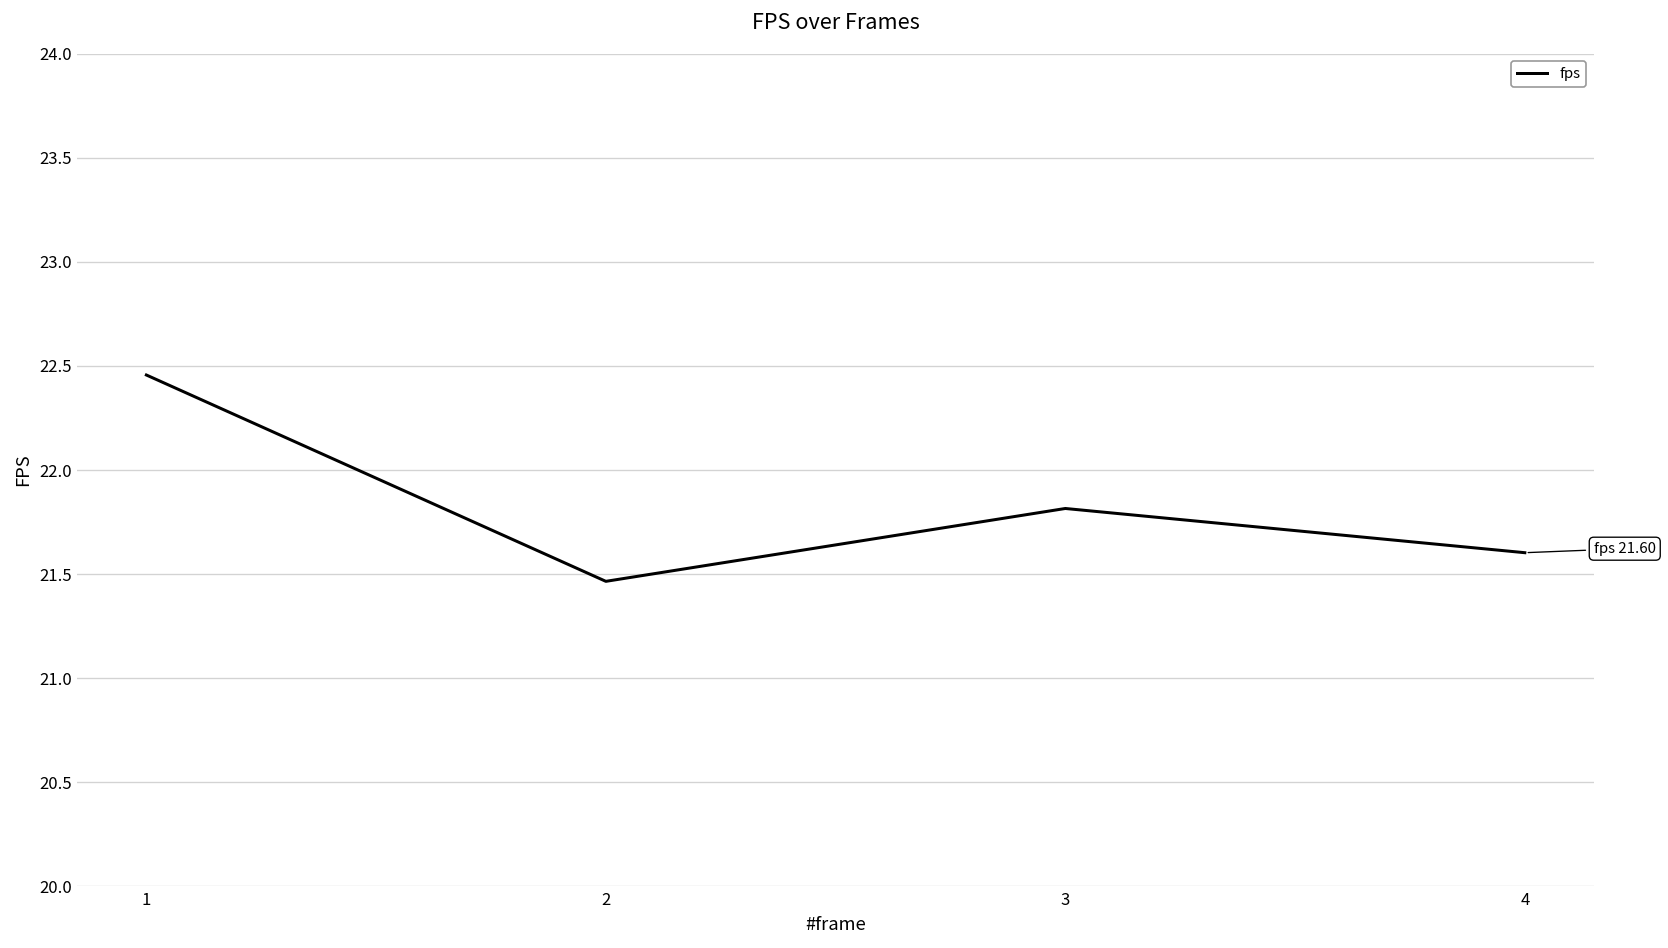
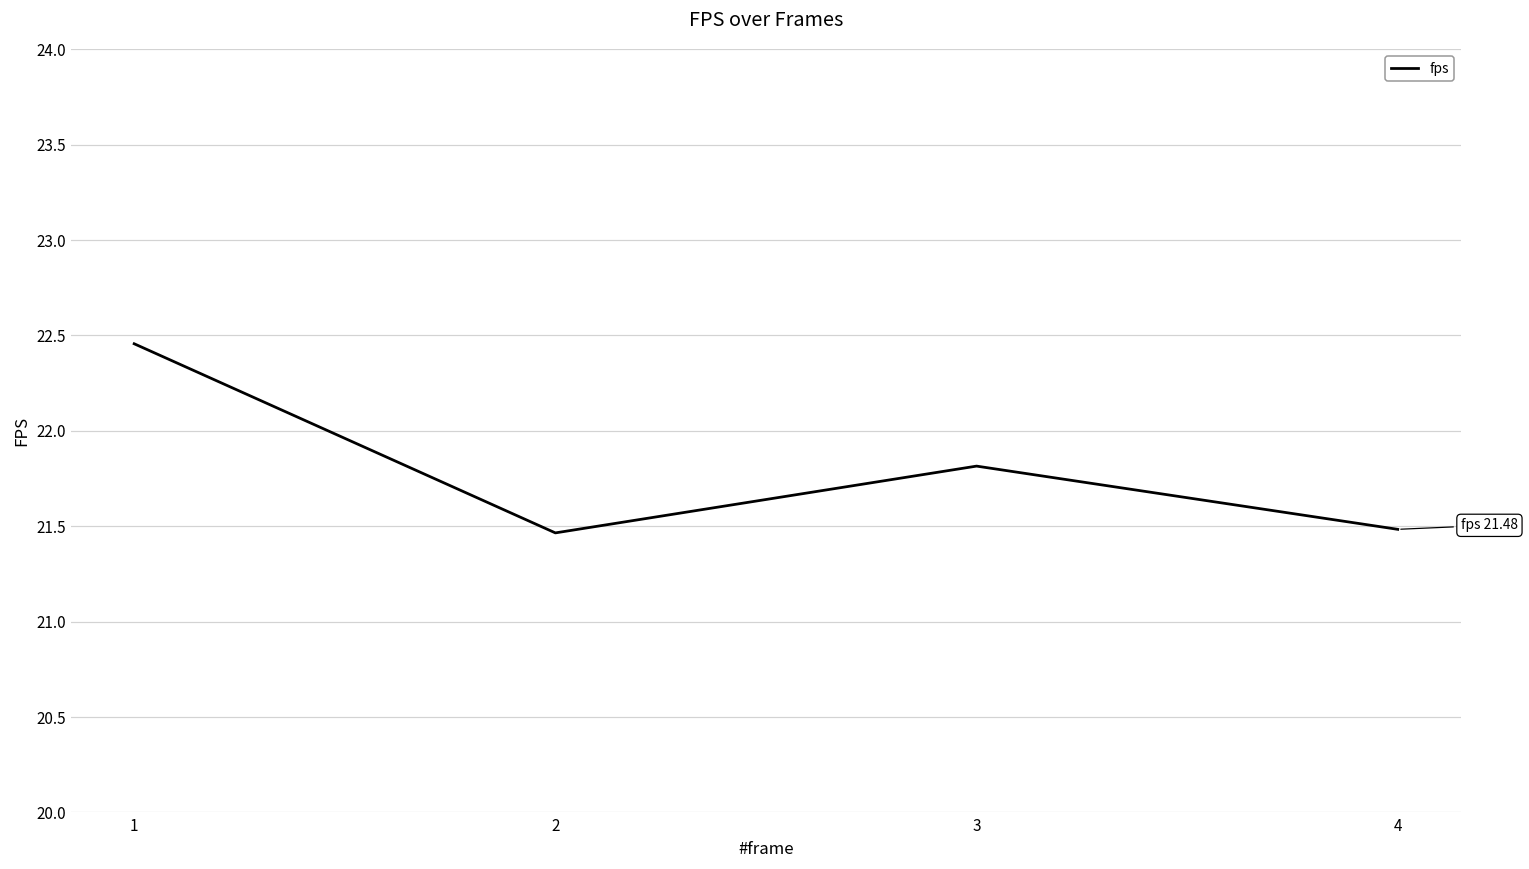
  {
-   "4": 21.60
+   "4": 21.48
  }
